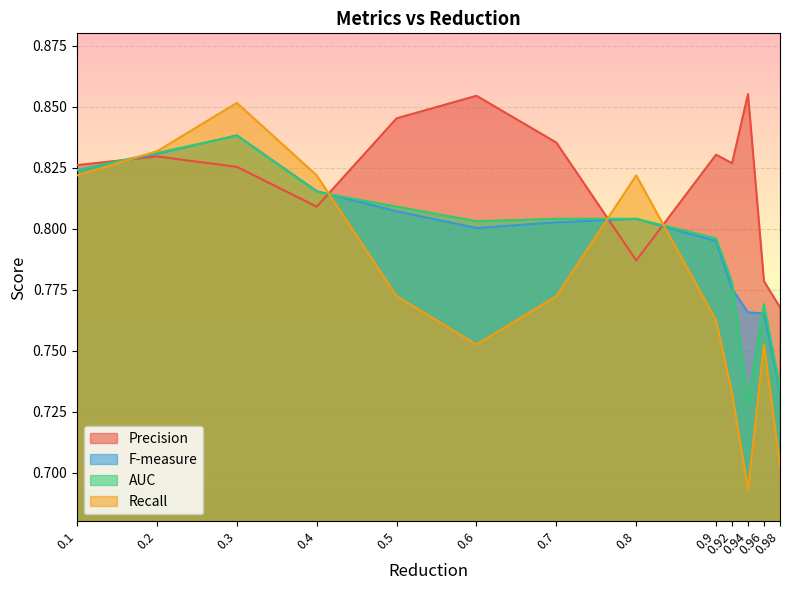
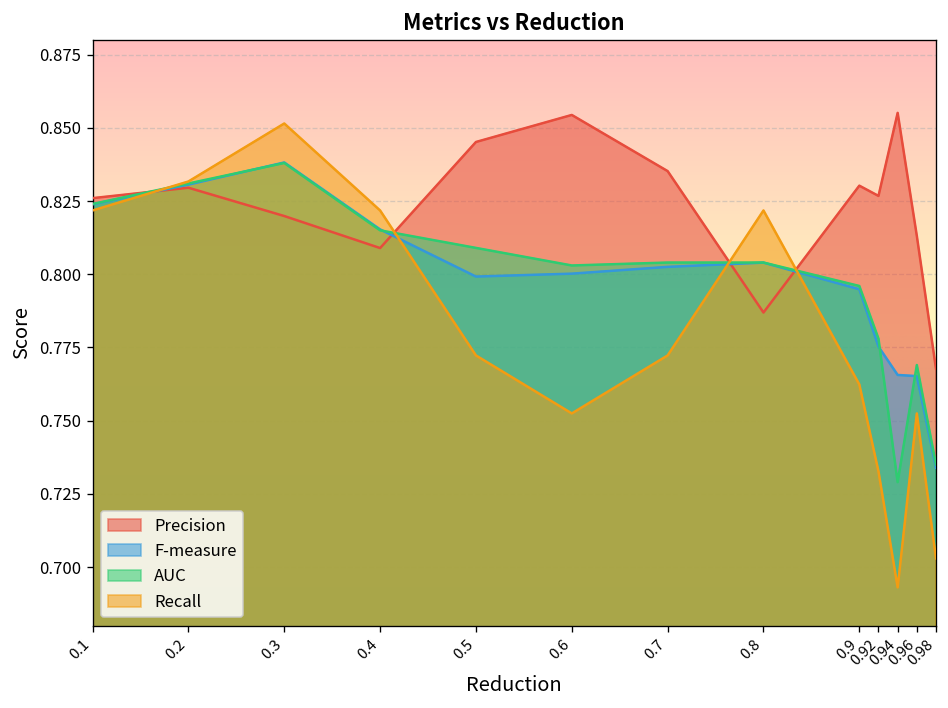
  {
    "Precision": {
      "0.1": 0.826,
      "0.2": 0.830,
-     "0.3": 0.825,
+     "0.3": 0.820,
      "0.4": 0.809,
      "0.5": 0.845,
      "0.6": 0.854,
      "0.7": 0.835,
      "0.8": 0.787,
      "0.9": 0.830,
      "0.92": 0.827,
      "0.94": 0.855,
-     "0.96": 0.778,
+     "0.96": 0.813,
      "0.98": 0.768
    },
    "F-measure": {
-     "0.5": 0.807,
+     "0.5": 0.799,
      "0.6": 0.800,
      "0.7": 0.803,
      "0.9": 0.795,
      "0.92": 0.775,
      "0.94": 0.766,
      "0.96": 0.765,
      "0.98": 0.734
    },
    "AUC": {
      "0.5": 0.809,
      "0.6": 0.803,
      "0.7": 0.804,
      "0.9": 0.796,
      "0.92": 0.778,
      "0.94": 0.729,
      "0.96": 0.769,
      "0.98": 0.735
    },
    "Recall": {
      "0.1": 0.822,
      "0.3": 0.851,
      "0.4": 0.822,
      "0.5": 0.772,
      "0.6": 0.752,
      "0.7": 0.772,
      "0.8": 0.822,
      "0.9": 0.762,
      "0.92": 0.733,
      "0.94": 0.693,
      "0.96": 0.752,
      "0.98": 0.703
    }
  }
